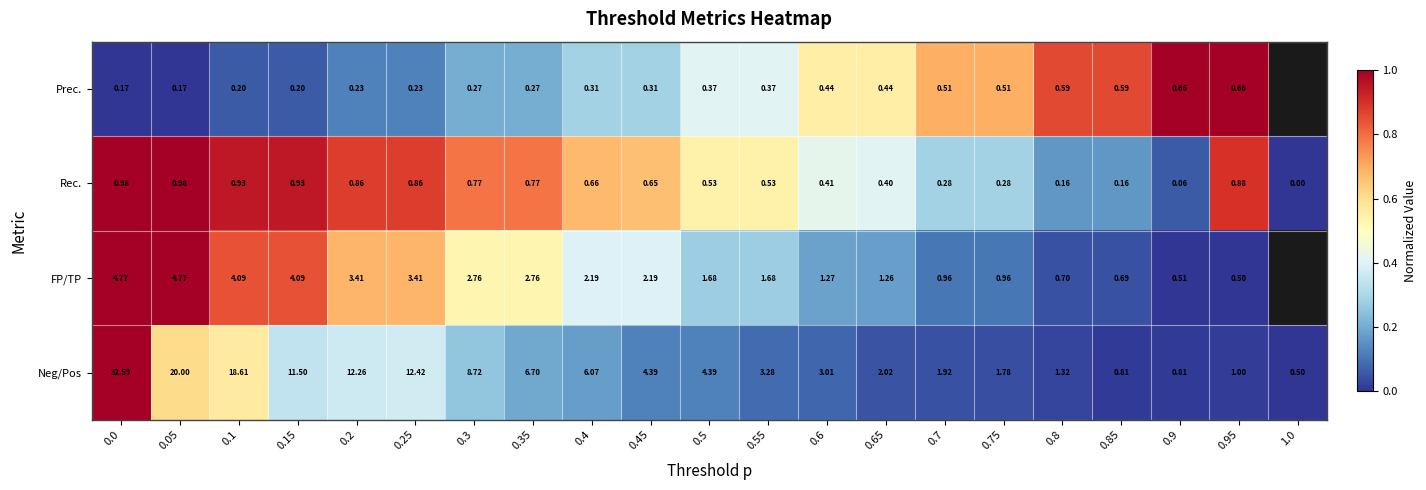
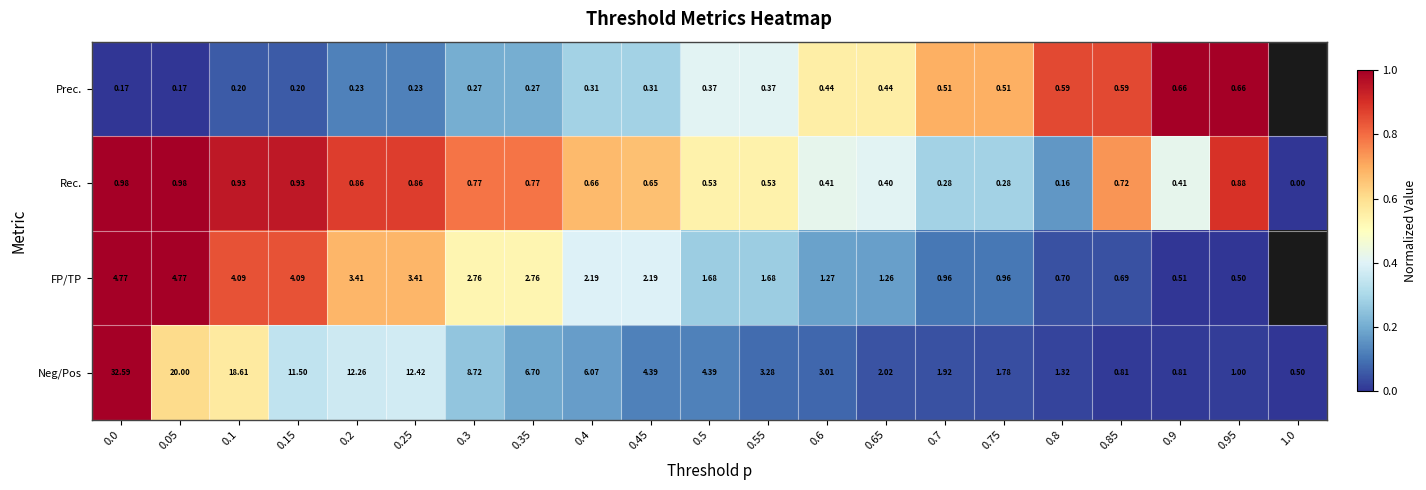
  {
    "Prec.": {
      "0.0": 0.17,
      "0.05": 0.17,
      "0.1": 0.20,
      "0.15": 0.20,
      "0.2": 0.23,
      "0.25": 0.23,
      "0.3": 0.27,
      "0.35": 0.27,
      "0.4": 0.31,
      "0.45": 0.31,
      "0.5": 0.37,
      "0.55": 0.37,
      "0.6": 0.44,
      "0.65": 0.44,
      "0.7": 0.51,
      "0.75": 0.51,
      "0.8": 0.59,
      "0.85": 0.59,
      "0.9": 0.66,
      "0.95": 0.66
    },
    "Rec.": {
      "0.0": 0.98,
      "0.05": 0.98,
      "0.1": 0.93,
      "0.15": 0.93,
      "0.2": 0.86,
      "0.25": 0.86,
      "0.3": 0.77,
      "0.35": 0.77,
      "0.4": 0.66,
      "0.45": 0.65,
      "0.5": 0.53,
      "0.55": 0.53,
      "0.6": 0.41,
      "0.65": 0.40,
      "0.7": 0.28,
      "0.75": 0.28,
      "0.8": 0.16,
-     "0.85": 0.16,
-     "0.9": 0.06,
+     "0.85": 0.72,
+     "0.9": 0.41,
      "0.95": 0.88,
      "1.0": 0.00
    },
    "FP/TP": {
      "0.0": 4.77,
      "0.05": 4.77,
      "0.1": 4.09,
      "0.15": 4.09,
      "0.2": 3.41,
      "0.25": 3.41,
      "0.3": 2.76,
      "0.35": 2.76,
      "0.4": 2.19,
      "0.45": 2.19,
      "0.5": 1.68,
      "0.55": 1.68,
      "0.6": 1.27,
      "0.65": 1.26,
      "0.7": 0.96,
      "0.75": 0.96,
      "0.8": 0.70,
      "0.85": 0.69,
      "0.9": 0.51,
      "0.95": 0.50
    },
    "Neg/Pos": {
      "0.0": 32.59,
      "0.05": 20.00,
      "0.1": 18.61,
      "0.15": 11.50,
      "0.2": 12.26,
      "0.25": 12.42,
      "0.3": 8.72,
      "0.35": 6.70,
      "0.4": 6.07,
      "0.45": 4.39,
      "0.5": 4.39,
      "0.55": 3.28,
      "0.6": 3.01,
      "0.65": 2.02,
      "0.7": 1.92,
      "0.75": 1.78,
      "0.8": 1.32,
      "0.85": 0.81,
      "0.9": 0.81,
      "0.95": 1.00,
      "1.0": 0.50
    }
  }
